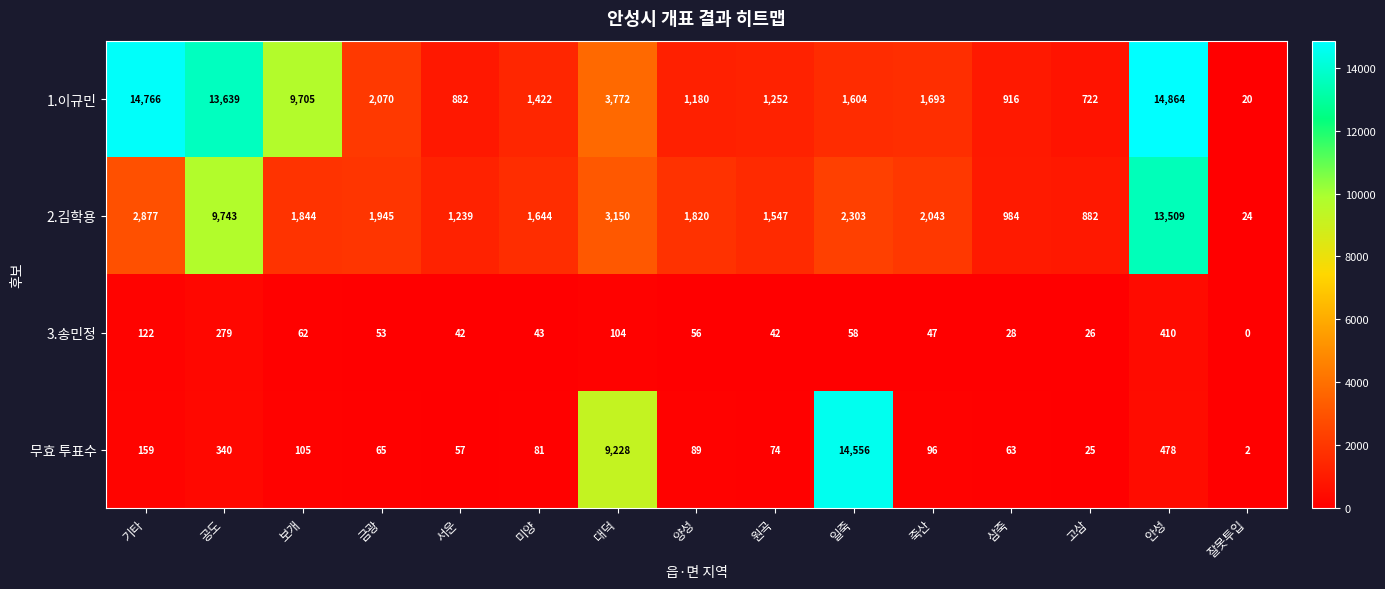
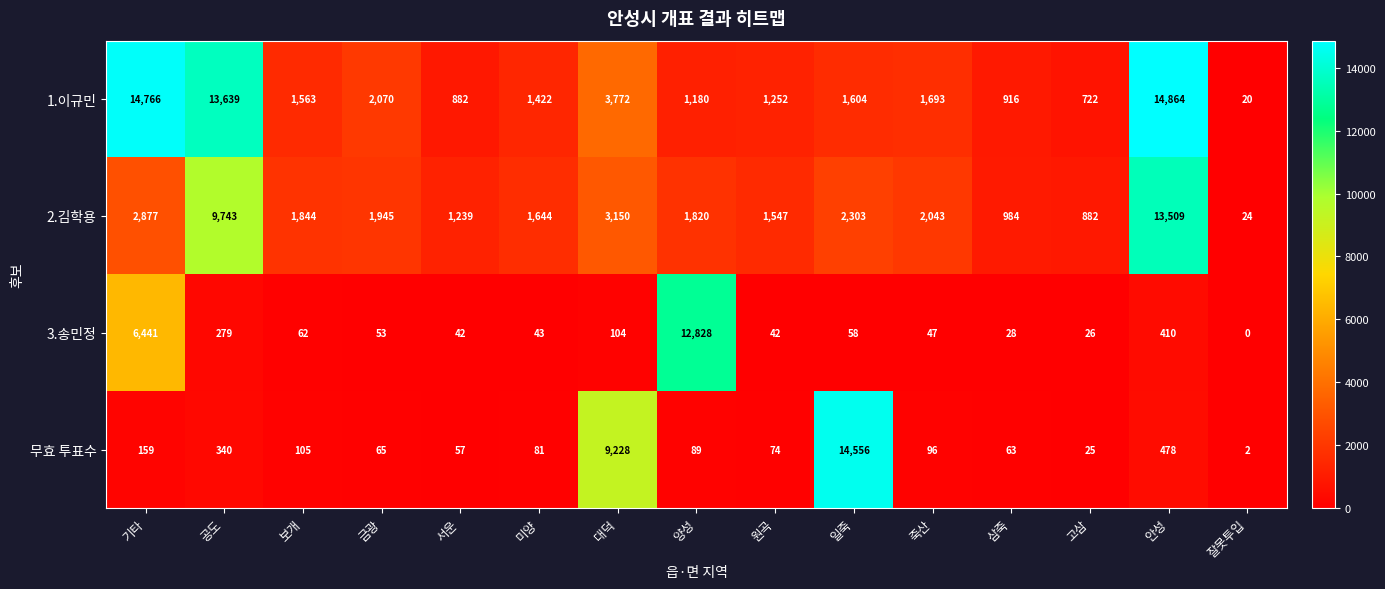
  {
    "1.이규민": {
      "기타": "14,766",
      "공도": "13,639",
-     "보개": "9,705",
+     "보개": "1,563",
      "금광": "2,070",
      "서운": "882",
      "미양": "1,422",
      "대덕": "3,772",
      "양성": "1,180",
      "원곡": "1,252",
      "일죽": "1,604",
      "죽산": "1,693",
      "삼죽": "916",
      "고삼": "722",
      "안성": "14,864",
      "잘못투입": "20"
    },
    "2.김학용": {
      "기타": "2,877",
      "공도": "9,743",
      "보개": "1,844",
      "금광": "1,945",
      "서운": "1,239",
      "미양": "1,644",
      "대덕": "3,150",
      "양성": "1,820",
      "원곡": "1,547",
      "일죽": "2,303",
      "죽산": "2,043",
      "삼죽": "984",
      "고삼": "882",
      "안성": "13,509",
      "잘못투입": "24"
    },
    "3.송민정": {
-     "기타": "122",
+     "기타": "6,441",
      "공도": "279",
      "보개": "62",
      "금광": "53",
      "서운": "42",
      "미양": "43",
      "대덕": "104",
-     "양성": "56",
+     "양성": "12,828",
      "원곡": "42",
      "일죽": "58",
      "죽산": "47",
      "삼죽": "28",
      "고삼": "26",
      "안성": "410",
      "잘못투입": "0"
    },
    "무효 투표수": {
      "기타": "159",
      "공도": "340",
      "보개": "105",
      "금광": "65",
      "서운": "57",
      "미양": "81",
      "대덕": "9,228",
      "양성": "89",
      "원곡": "74",
      "일죽": "14,556",
      "죽산": "96",
      "삼죽": "63",
      "고삼": "25",
      "안성": "478",
      "잘못투입": "2"
    }
  }
